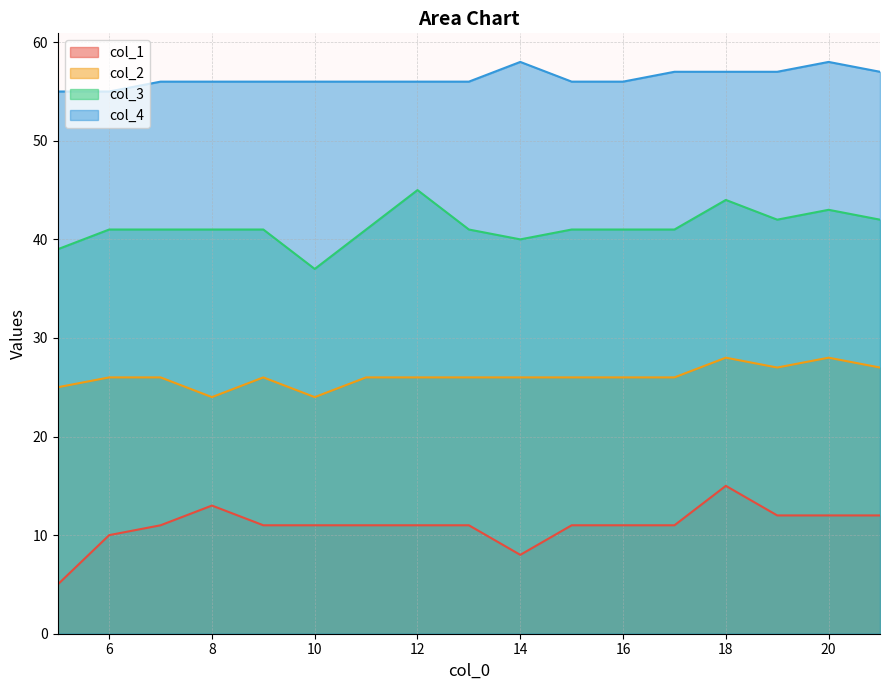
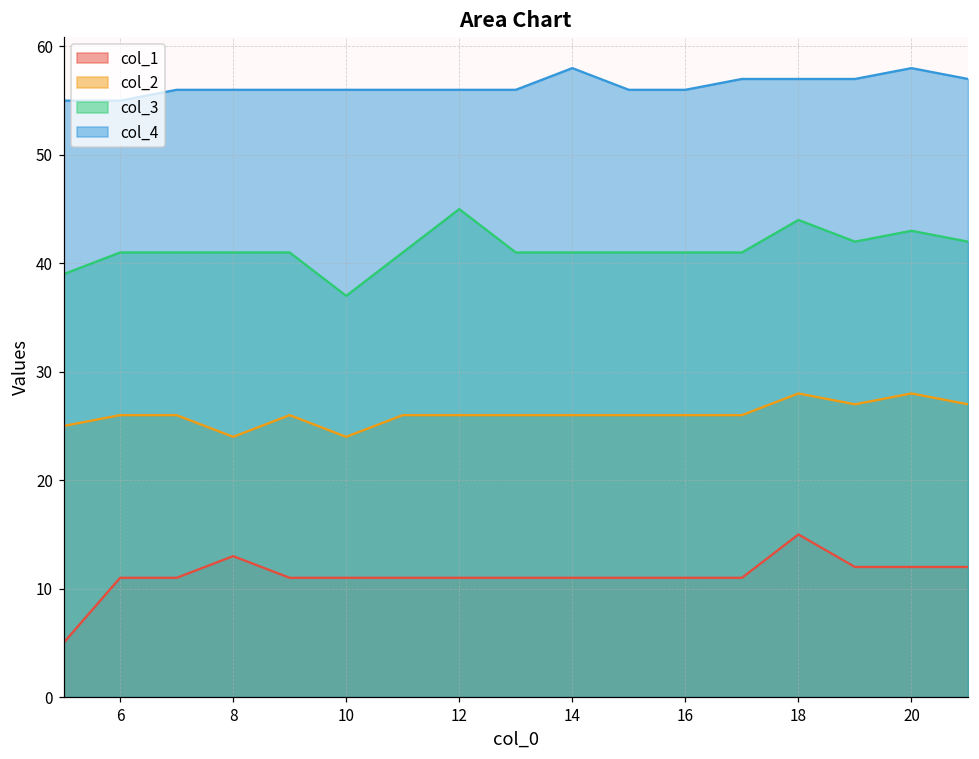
  {
    "col_1": {
-     "6": 10,
+     "6": 11,
      "8": 13,
      "10": 11,
      "12": 11,
-     "14": 8,
+     "14": 11,
      "16": 11,
      "18": 15,
      "20": 12
    },
    "col_2": {
      "6": 26,
      "8": 24,
      "10": 24,
      "12": 26,
      "14": 26,
      "16": 26,
      "18": 28,
      "20": 28
    },
    "col_3": {
      "6": 41,
      "8": 41,
      "10": 37,
      "12": 45,
-     "14": 40,
+     "14": 41,
      "16": 41,
      "18": 44,
      "20": 43
    },
    "col_4": {
      "8": 56,
      "10": 56,
      "12": 56,
      "14": 58,
      "16": 56,
      "18": 57,
      "20": 58
    }
  }
